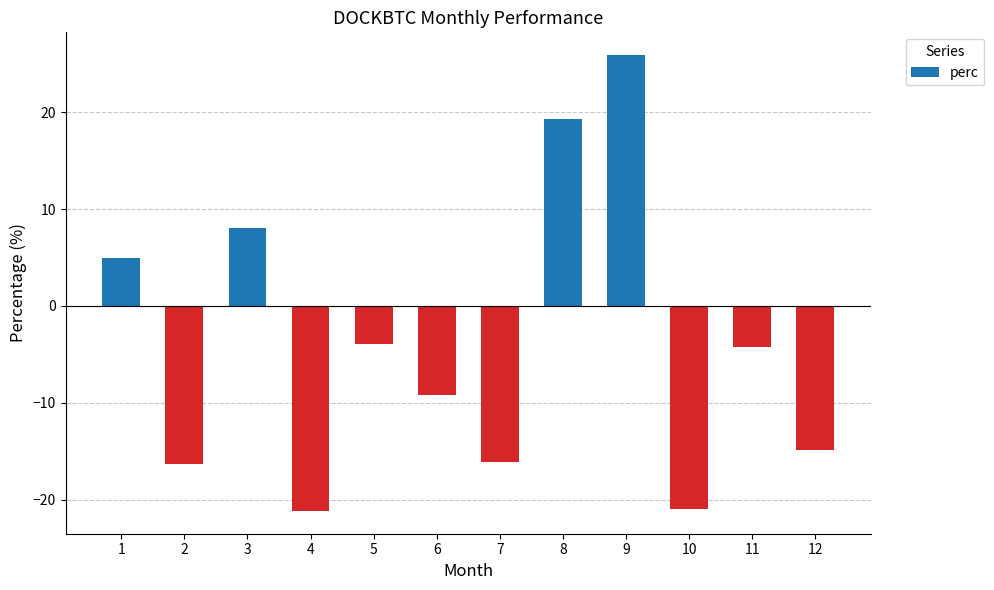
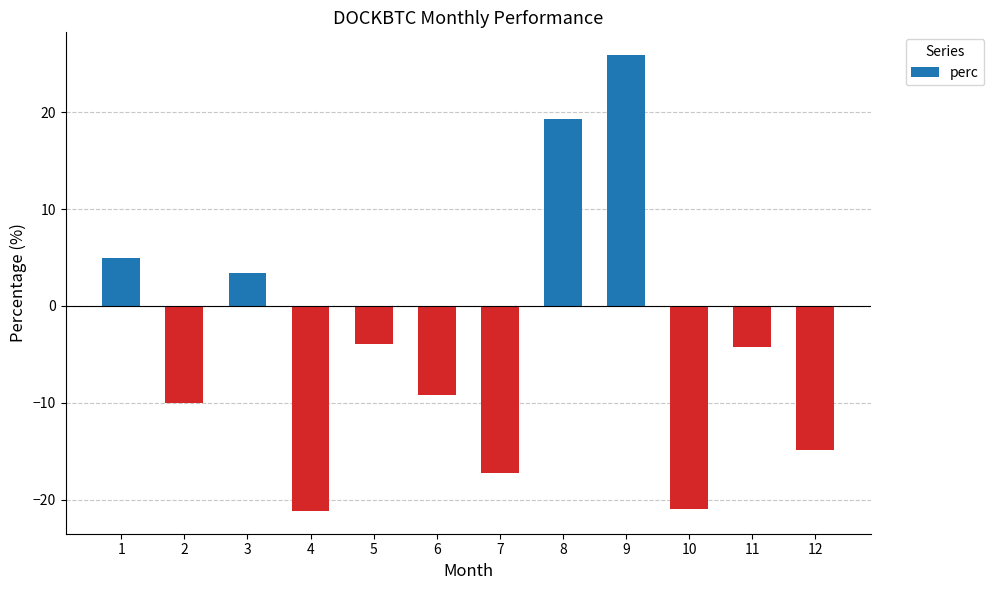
  {
    "1": 5,
-   "2": -16,
-   "3": 8,
+   "2": -10,
+   "3": 3,
    "4": -21,
    "5": -4,
    "6": -9,
-   "7": -16,
+   "7": -17,
    "8": 19,
    "9": 26,
    "10": -21,
    "11": -4,
    "12": -15
  }
